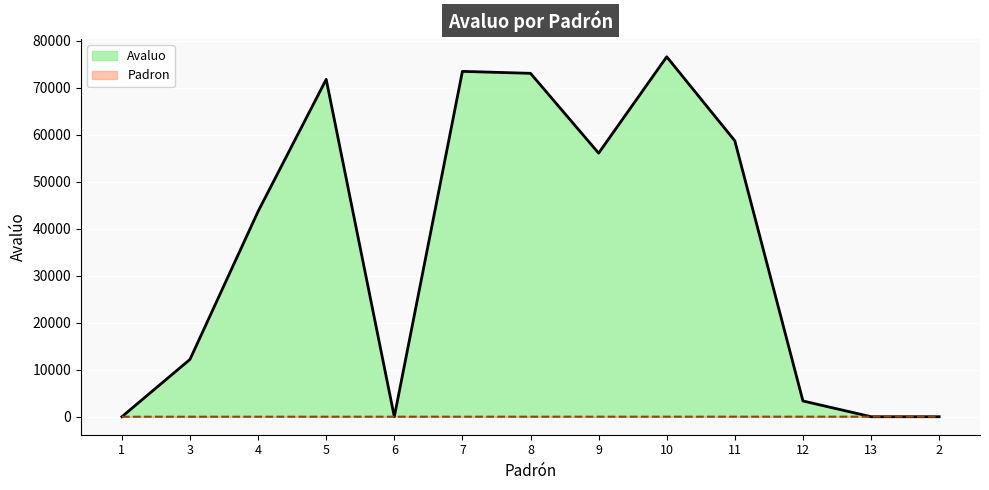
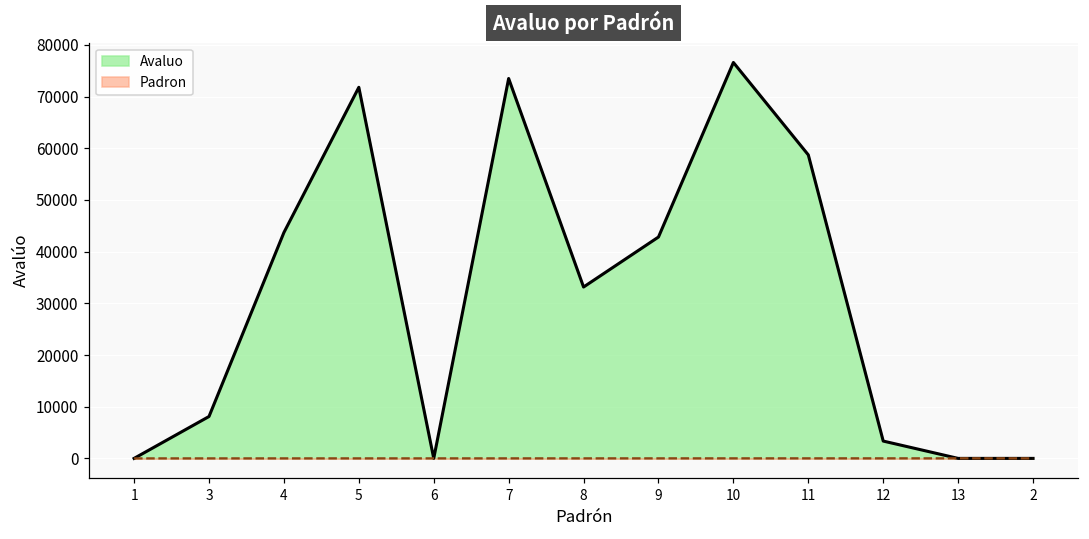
  {
    "Avaluo": {
-     "3": 12000,
+     "3": 8000,
      "4": 44000,
      "5": 72000,
      "7": 73000,
-     "8": 73000,
-     "9": 56000,
+     "8": 33000,
+     "9": 43000,
      "10": 77000,
      "11": 59000,
      "12": 3000
    },
    "Padron": {
      "3": 0,
      "4": 0,
      "5": 0,
      "7": 0,
      "8": 0,
      "9": 0,
      "10": 0,
      "11": 0,
      "12": 0
    }
  }
